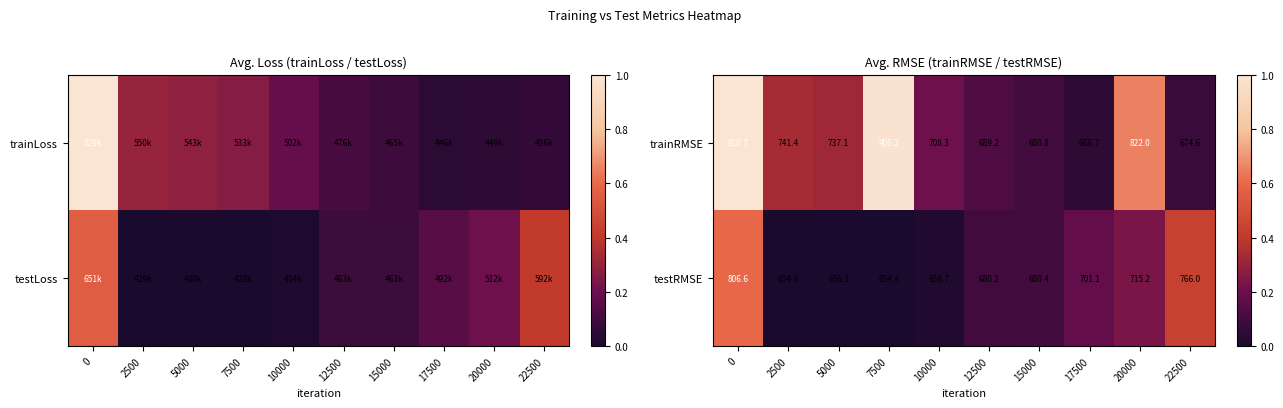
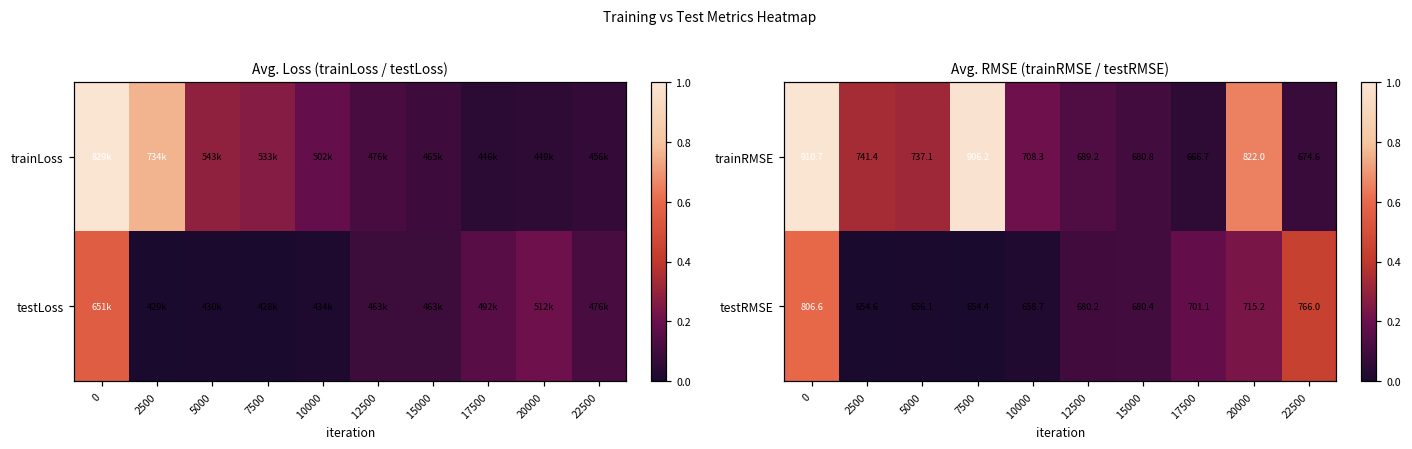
  {
    "Avg. Loss (trainLoss / testLoss)": {
      "trainLoss": {
-       "2500": "550k",
+       "2500": "734k",
        "5000": "543k",
        "7500": "533k",
        "10000": "502k",
        "12500": "476k",
        "15000": "465k",
        "17500": "446k",
        "20000": "449k",
        "22500": "456k"
      },
      "testLoss": {
        "0": "651k",
        "12500": "463k",
        "15000": "463k",
        "17500": "492k",
        "20000": "512k",
-       "22500": "592k"
+       "22500": "476k"
      }
    },
    "Avg. RMSE (trainRMSE / testRMSE)": {
      "trainRMSE": {
        "2500": "741.4",
        "5000": "737.1",
        "7500": "906.2",
        "10000": "708.3",
        "12500": "689.2",
        "15000": "680.8",
        "17500": "666.7",
        "20000": "822.0",
        "22500": "674.6"
      },
      "testRMSE": {
        "0": "806.6",
        "10000": "658.7",
        "12500": "680.2",
        "15000": "680.4",
        "17500": "701.1",
        "20000": "715.2",
        "22500": "766.0"
      }
    }
  }
